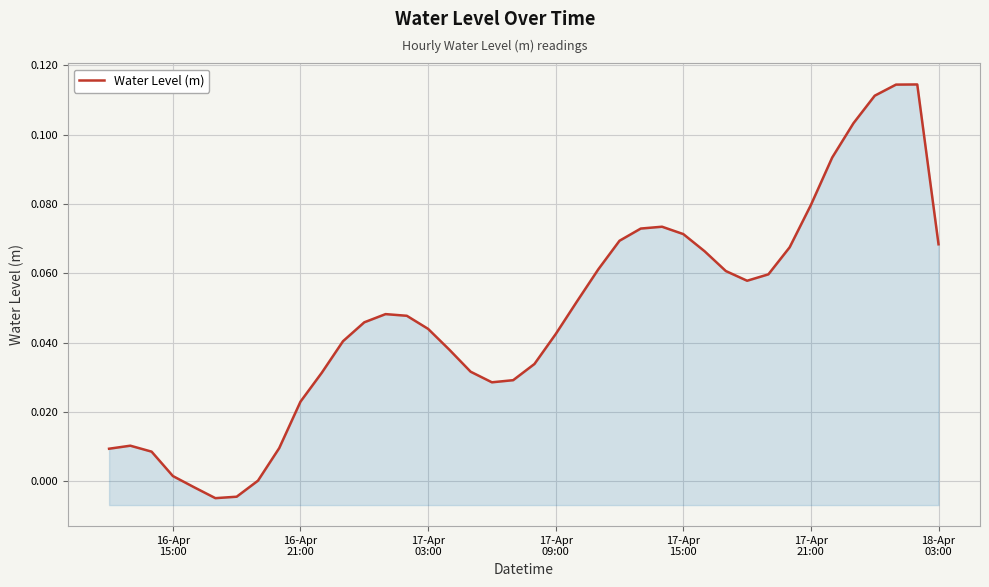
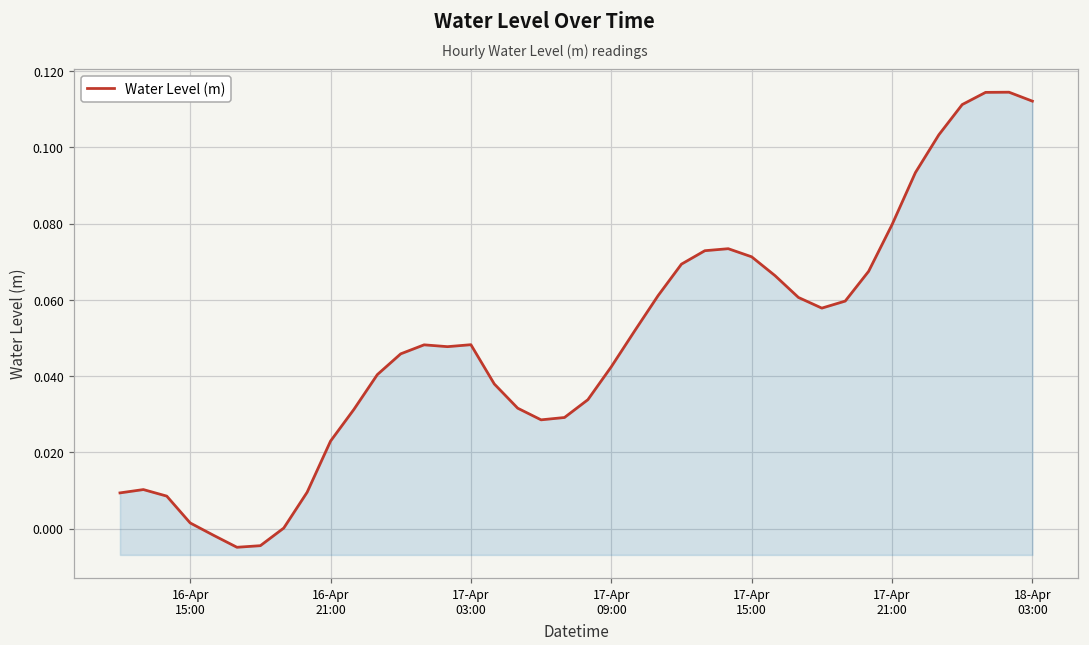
  {
    "16-Apr 15:00": 0.002,
    "16-Apr 21:00": 0.023,
-   "17-Apr 03:00": 0.044,
+   "17-Apr 03:00": 0.048,
    "17-Apr 09:00": 0.042,
    "17-Apr 15:00": 0.071,
    "17-Apr 21:00": 0.080,
-   "18-Apr 03:00": 0.068
+   "18-Apr 03:00": 0.112
  }
